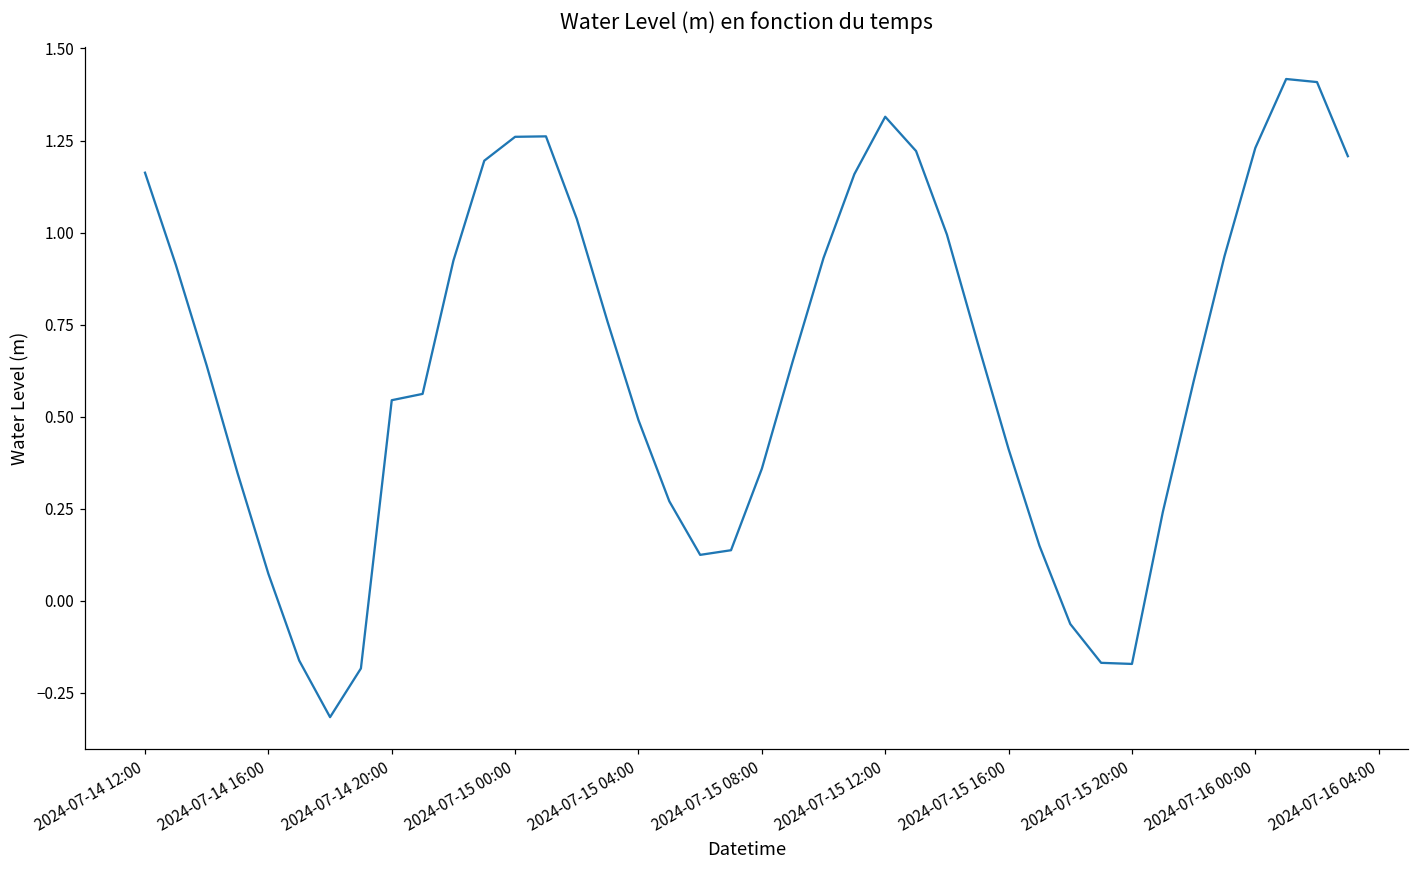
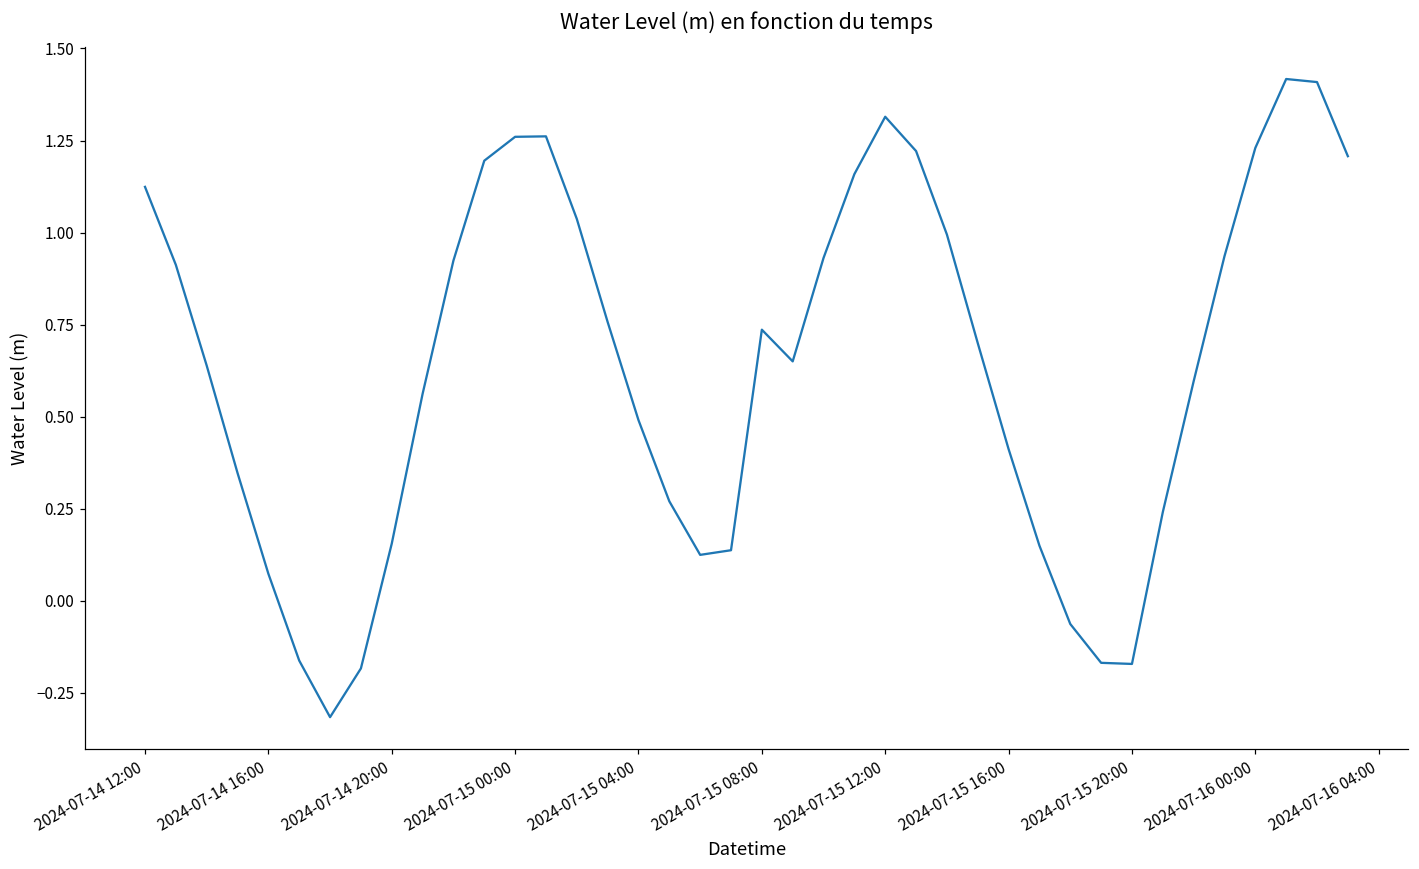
  {
-   "2024-07-14 12:00": 1.16,
+   "2024-07-14 12:00": 1.12,
    "2024-07-14 16:00": 0.07,
-   "2024-07-14 20:00": 0.54,
+   "2024-07-14 20:00": 0.16,
    "2024-07-15 00:00": 1.26,
    "2024-07-15 04:00": 0.49,
-   "2024-07-15 08:00": 0.36,
+   "2024-07-15 08:00": 0.74,
    "2024-07-15 12:00": 1.31,
    "2024-07-15 16:00": 0.41,
    "2024-07-15 20:00": -0.17,
    "2024-07-16 00:00": 1.23
  }
